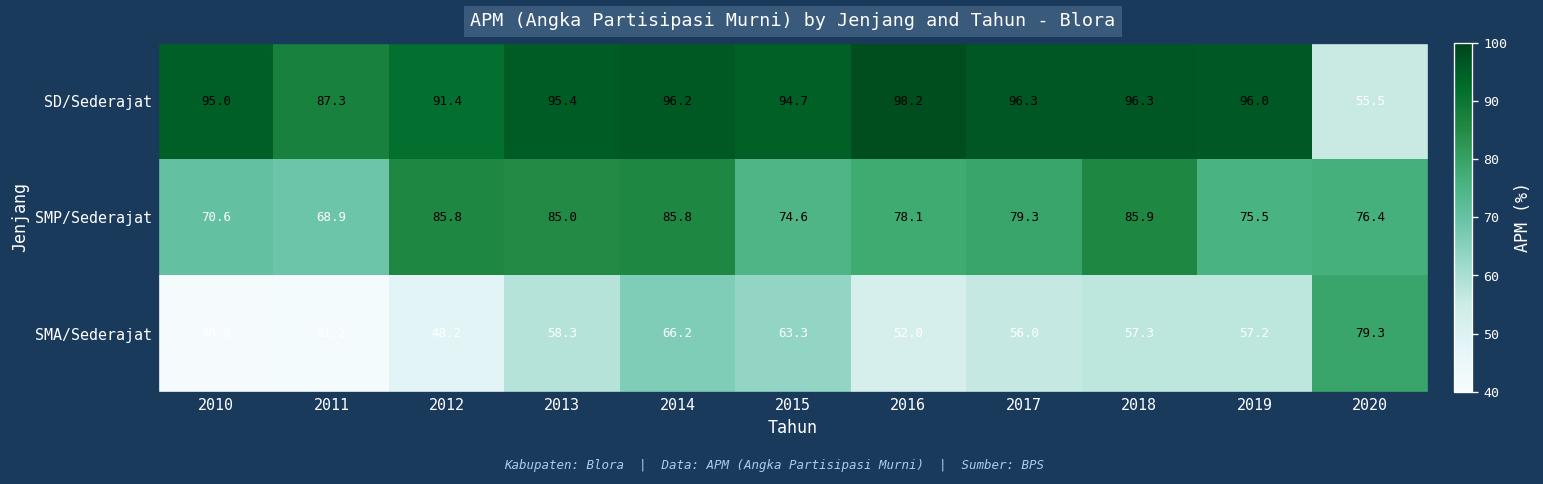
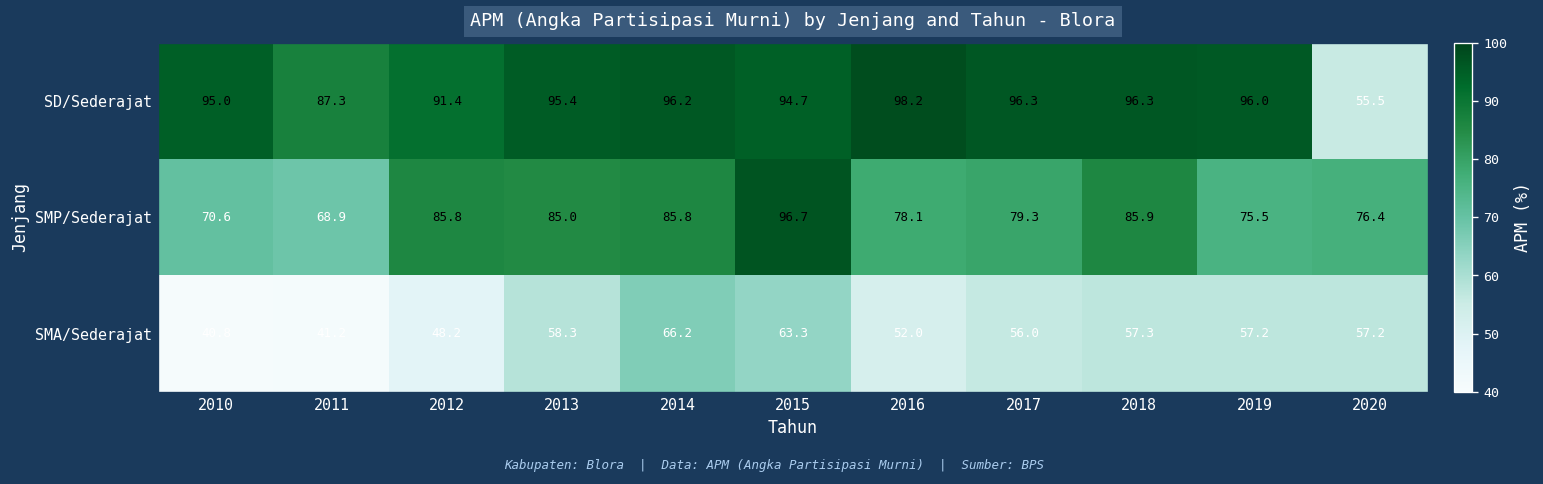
  {
    "SD/Sederajat": {
      "2010": 95.0,
      "2011": 87.3,
      "2012": 91.4,
      "2013": 95.4,
      "2014": 96.2,
      "2015": 94.7,
      "2016": 98.2,
      "2017": 96.3,
      "2018": 96.3,
      "2019": 96.0,
      "2020": 55.5
    },
    "SMP/Sederajat": {
      "2010": 70.6,
      "2011": 68.9,
      "2012": 85.8,
      "2013": 85.0,
      "2014": 85.8,
-     "2015": 74.6,
+     "2015": 96.7,
      "2016": 78.1,
      "2017": 79.3,
      "2018": 85.9,
      "2019": 75.5,
      "2020": 76.4
    },
    "SMA/Sederajat": {
      "2013": 58.3,
      "2014": 66.2,
      "2015": 63.3,
      "2017": 56.0,
      "2018": 57.3,
      "2019": 57.2,
-     "2020": 79.3
+     "2020": 57.2
    }
  }
